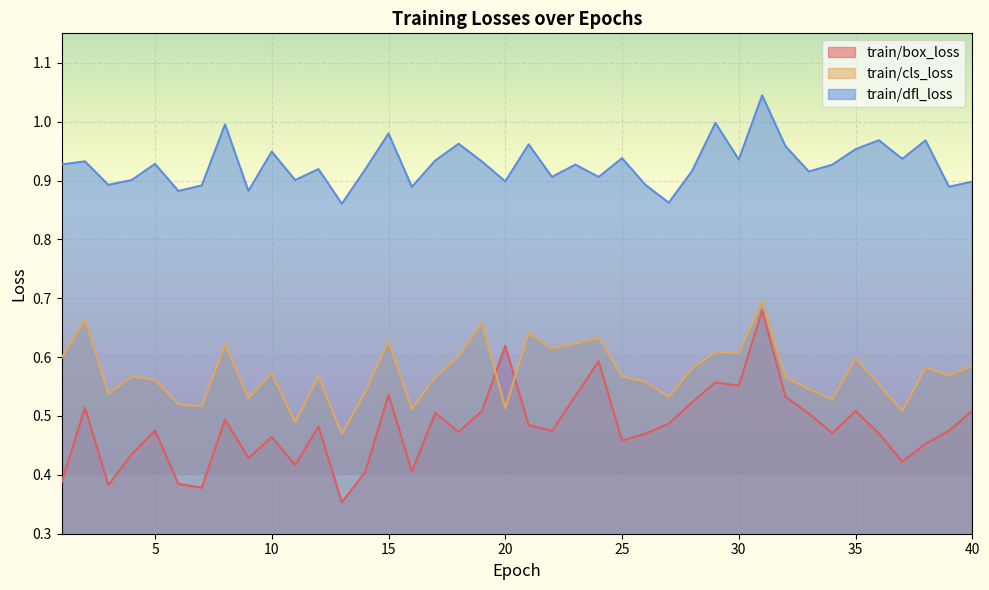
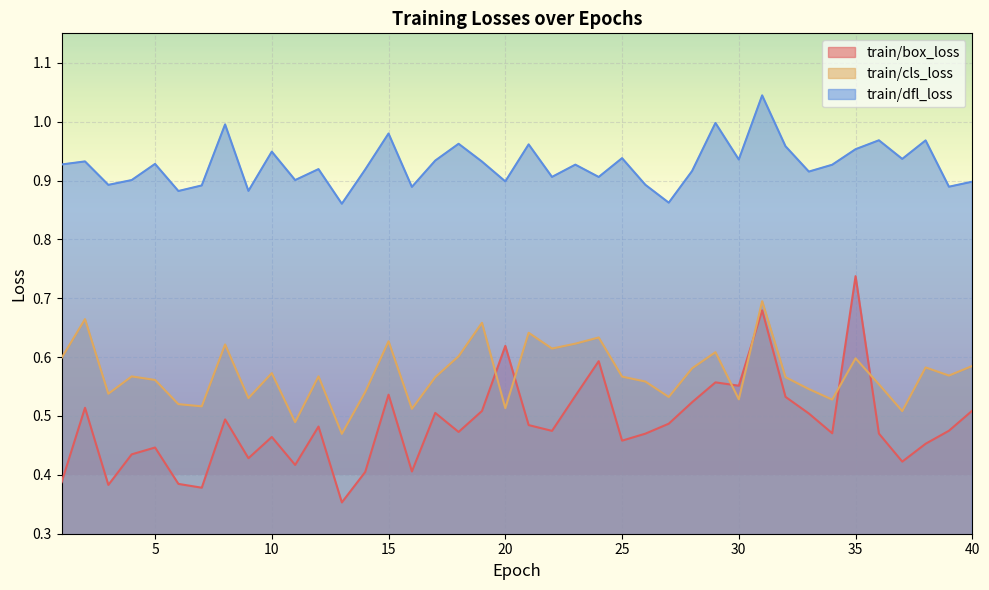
  {
    "train/box_loss": {
-     "5": 0.48,
+     "5": 0.45,
      "10": 0.46,
      "15": 0.54,
      "20": 0.62,
      "25": 0.46,
      "30": 0.55,
-     "35": 0.51,
+     "35": 0.74,
      "40": 0.51
    },
    "train/cls_loss": {
      "5": 0.56,
      "10": 0.57,
      "15": 0.63,
      "20": 0.51,
      "25": 0.57,
-     "30": 0.61,
+     "30": 0.53,
      "35": 0.60,
      "40": 0.58
    },
    "train/dfl_loss": {
      "5": 0.93,
      "10": 0.95,
      "15": 0.98,
      "20": 0.90,
      "25": 0.94,
      "30": 0.94,
      "35": 0.95,
      "40": 0.90
    }
  }
